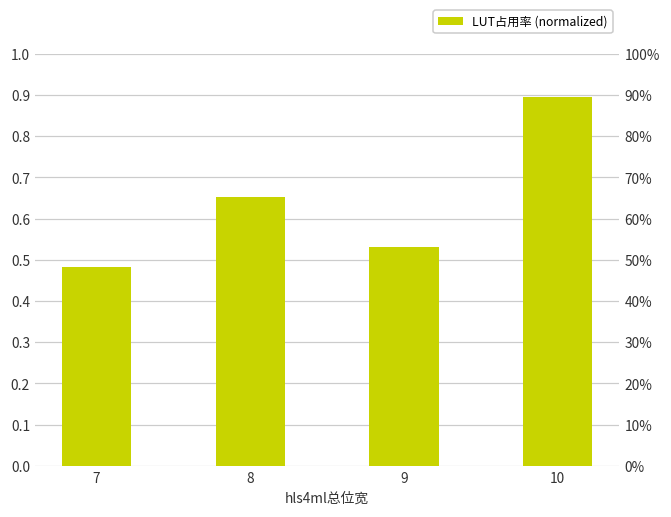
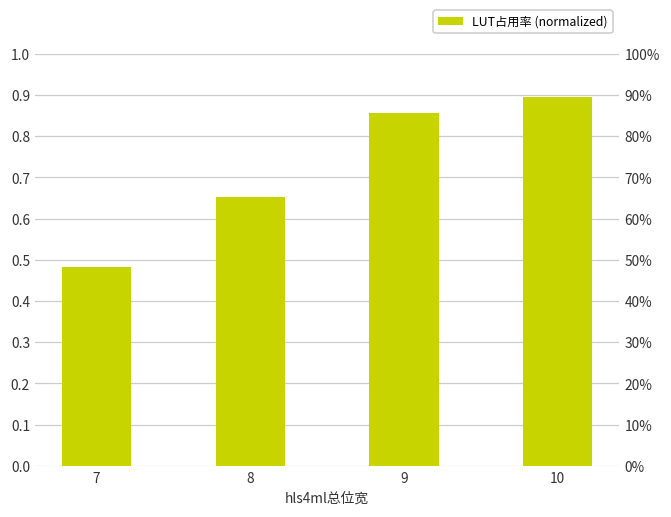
  {
    "7": 0.48,
    "8": 0.65,
-   "9": 0.53,
+   "9": 0.86,
    "10": 0.89
  }
